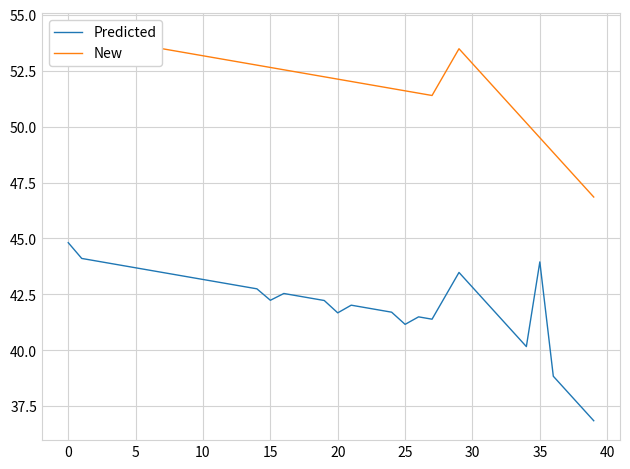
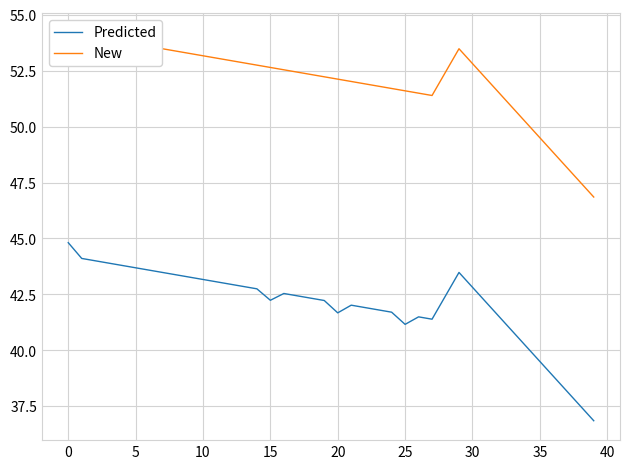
  {
    "Predicted": {
      "0": 44.8,
      "5": 43.7,
      "10": 43.2,
      "15": 42.2,
      "20": 41.7,
      "25": 41.2,
      "30": 42.8,
-     "35": 44.0
+     "35": 39.5
    },
    "New": {
      "10": 53.2,
      "15": 52.6,
      "20": 52.1,
      "25": 51.6,
      "30": 52.8,
      "35": 49.5
    }
  }
